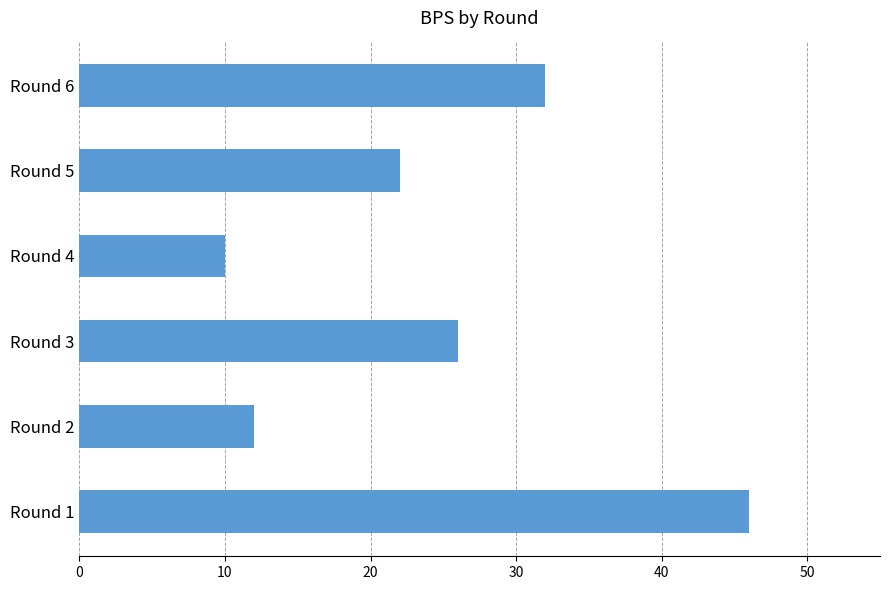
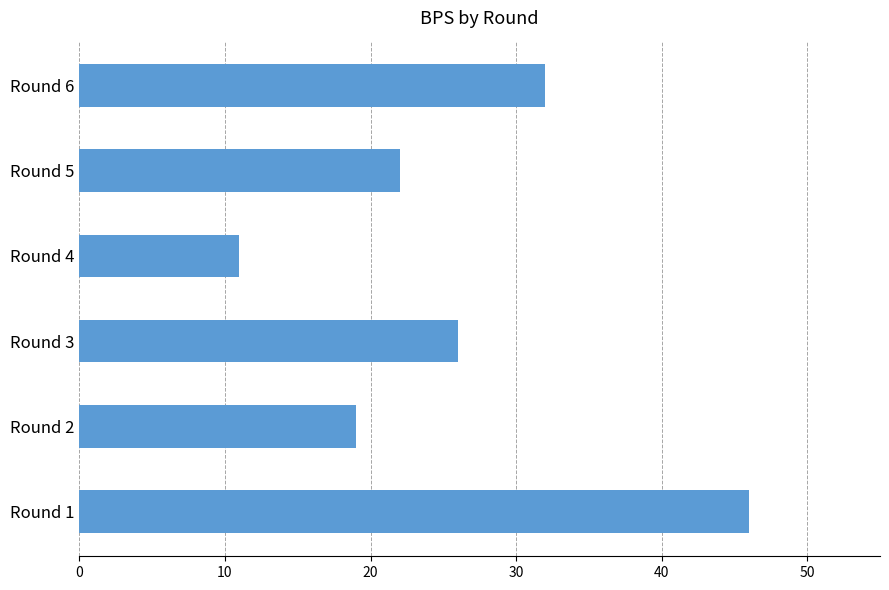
  {
    "Round 6": 32,
    "Round 5": 22,
-   "Round 4": 10,
+   "Round 4": 11,
    "Round 3": 26,
-   "Round 2": 12,
+   "Round 2": 19,
    "Round 1": 46
  }
